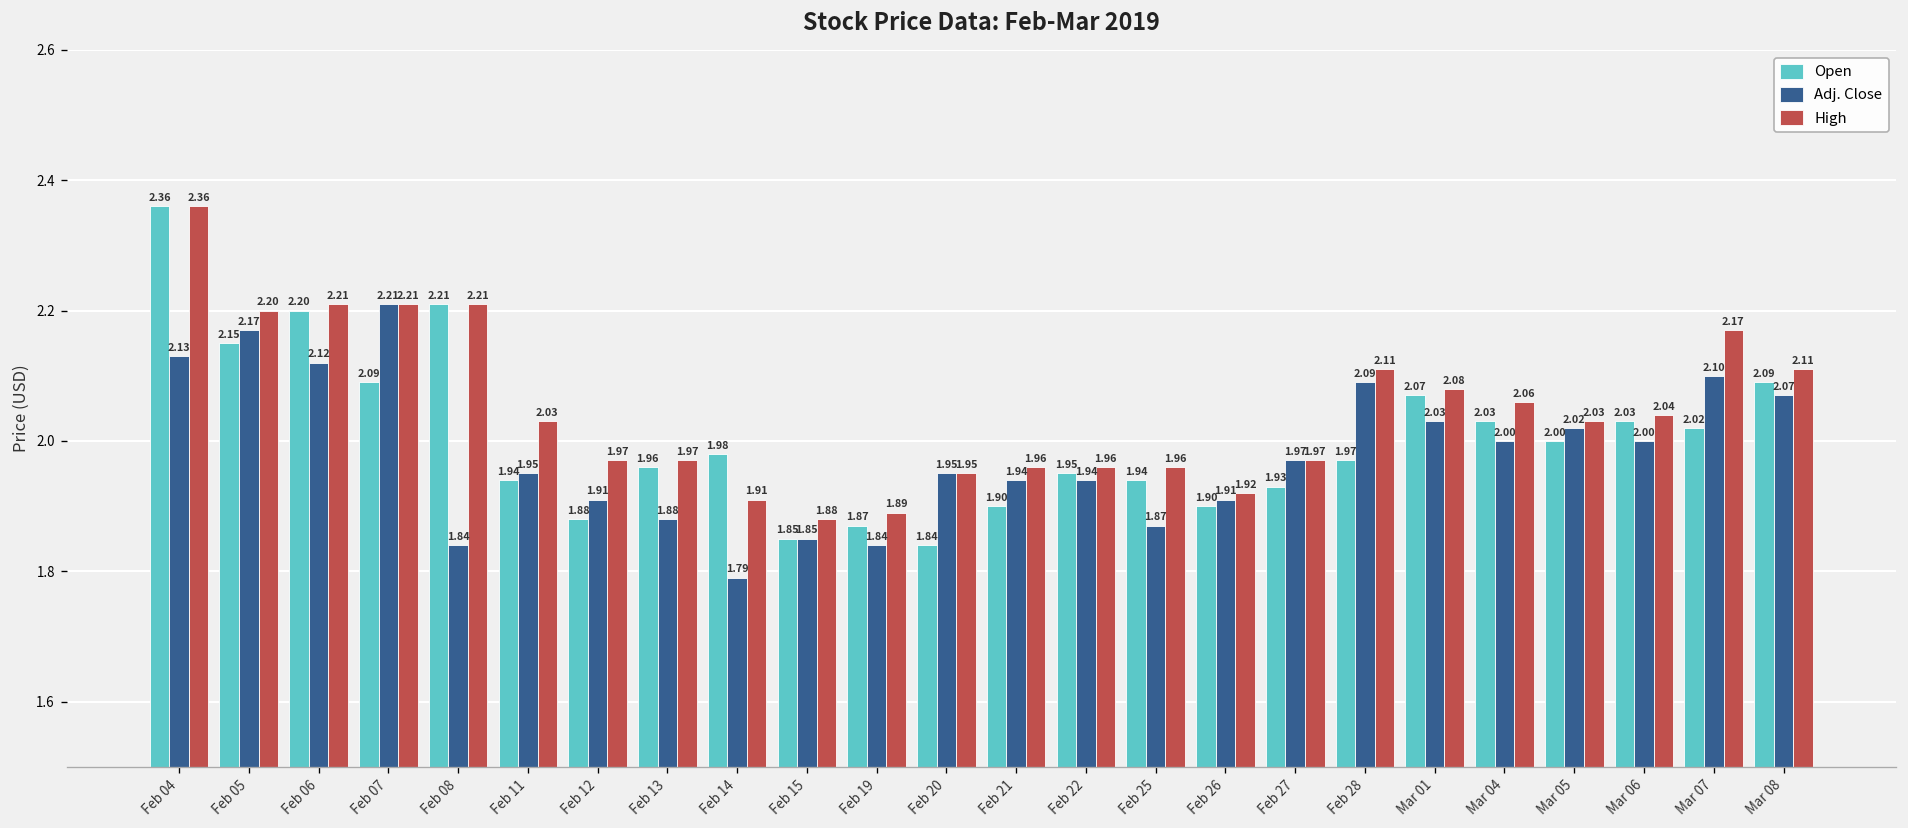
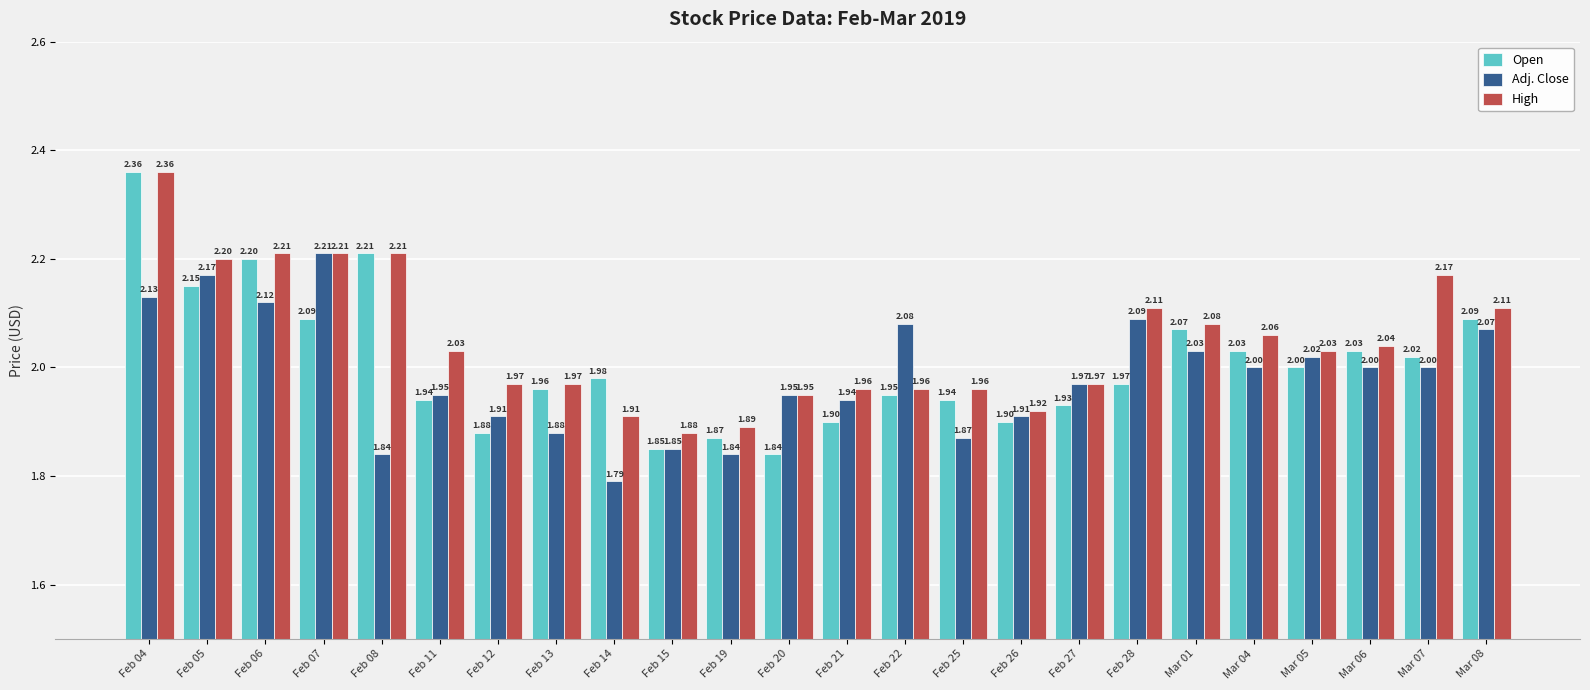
  {
    "Open": {
      "Feb 04": 2.36,
      "Feb 05": 2.15,
      "Feb 06": 2.20,
      "Feb 07": 2.09,
      "Feb 08": 2.21,
      "Feb 11": 1.94,
      "Feb 12": 1.88,
      "Feb 13": 1.96,
      "Feb 14": 1.98,
      "Feb 15": 1.85,
      "Feb 19": 1.87,
      "Feb 20": 1.84,
      "Feb 21": 1.90,
      "Feb 22": 1.95,
      "Feb 25": 1.94,
      "Feb 26": 1.90,
      "Feb 27": 1.93,
      "Feb 28": 1.97,
      "Mar 01": 2.07,
      "Mar 04": 2.03,
      "Mar 05": 2.00,
      "Mar 06": 2.03,
      "Mar 07": 2.02,
      "Mar 08": 2.09
    },
    "Adj. Close": {
      "Feb 04": 2.13,
      "Feb 05": 2.17,
      "Feb 06": 2.12,
      "Feb 07": 2.21,
      "Feb 08": 1.84,
      "Feb 11": 1.95,
      "Feb 12": 1.91,
      "Feb 13": 1.88,
      "Feb 14": 1.79,
      "Feb 15": 1.85,
      "Feb 19": 1.84,
      "Feb 20": 1.95,
      "Feb 21": 1.94,
-     "Feb 22": 1.94,
+     "Feb 22": 2.08,
      "Feb 25": 1.87,
      "Feb 26": 1.91,
      "Feb 27": 1.97,
      "Feb 28": 2.09,
      "Mar 01": 2.03,
      "Mar 04": 2.00,
      "Mar 05": 2.02,
      "Mar 06": 2.00,
-     "Mar 07": 2.10,
+     "Mar 07": 2.00,
      "Mar 08": 2.07
    },
    "High": {
      "Feb 04": 2.36,
      "Feb 05": 2.20,
      "Feb 06": 2.21,
      "Feb 07": 2.21,
      "Feb 08": 2.21,
      "Feb 11": 2.03,
      "Feb 12": 1.97,
      "Feb 13": 1.97,
      "Feb 14": 1.91,
      "Feb 15": 1.88,
      "Feb 19": 1.89,
      "Feb 20": 1.95,
      "Feb 21": 1.96,
      "Feb 22": 1.96,
      "Feb 25": 1.96,
      "Feb 26": 1.92,
      "Feb 27": 1.97,
      "Feb 28": 2.11,
      "Mar 01": 2.08,
      "Mar 04": 2.06,
      "Mar 05": 2.03,
      "Mar 06": 2.04,
      "Mar 07": 2.17,
      "Mar 08": 2.11
    }
  }
